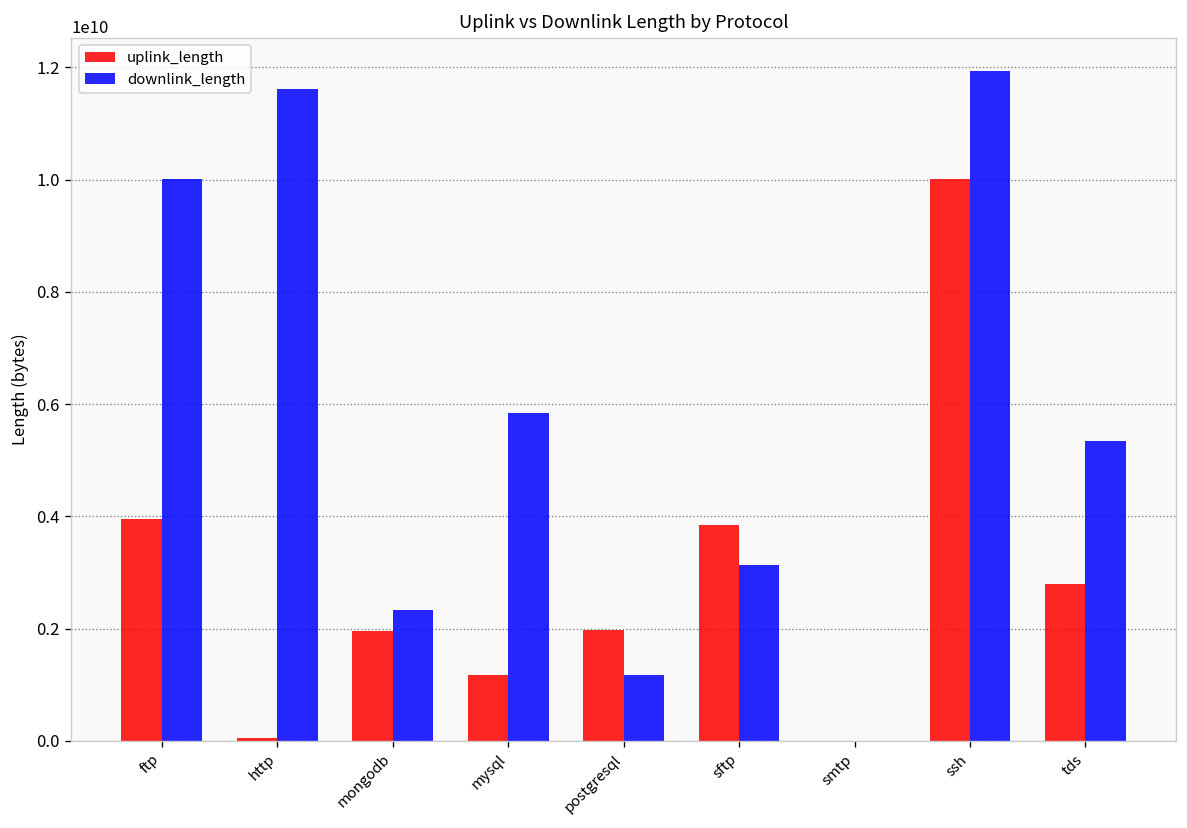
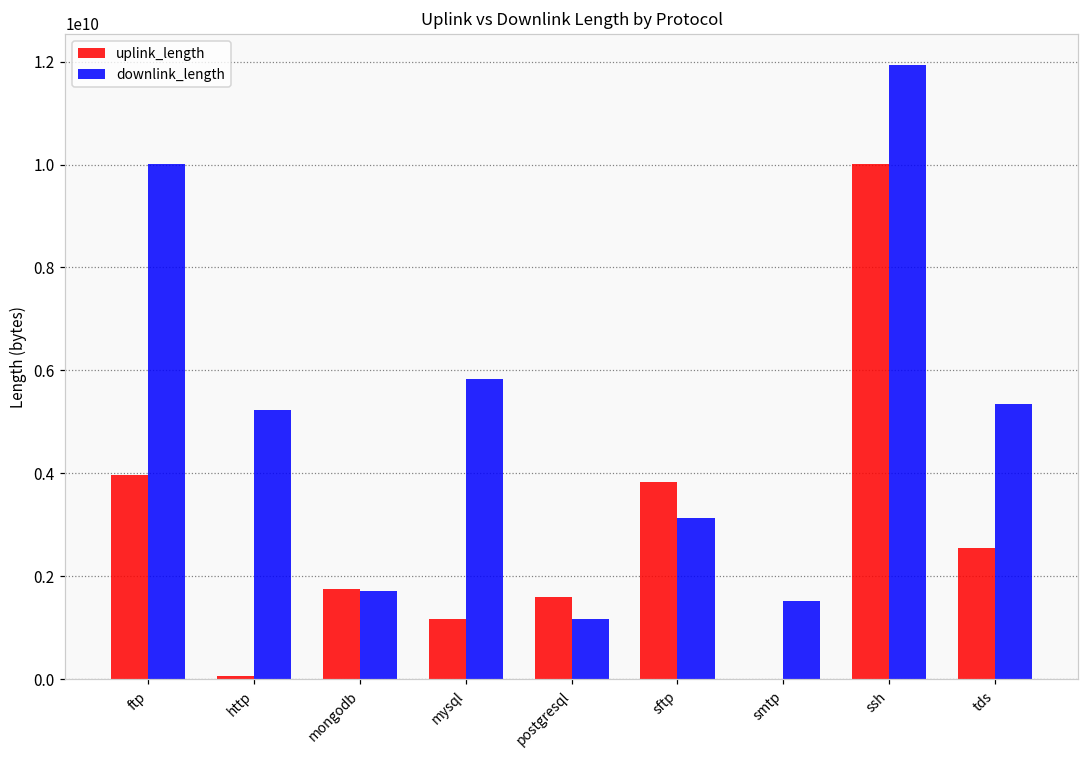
  {
    "uplink_length": {
      "ftp": 4000000000,
      "http": 100000000,
-     "mongodb": 2000000000,
+     "mongodb": 1800000000,
      "mysql": 1200000000,
-     "postgresql": 2000000000,
+     "postgresql": 1600000000,
      "sftp": 3800000000,
      "ssh": 10000000000,
-     "tds": 2800000000
+     "tds": 2600000000
    },
    "downlink_length": {
      "ftp": 10000000000,
-     "http": 11600000000,
-     "mongodb": 2300000000,
+     "http": 5200000000,
+     "mongodb": 1700000000,
      "mysql": 5800000000,
      "postgresql": 1200000000,
      "sftp": 3100000000,
-     "smtp": 0,
+     "smtp": 1500000000,
      "ssh": 11900000000,
      "tds": 5300000000
    }
  }
